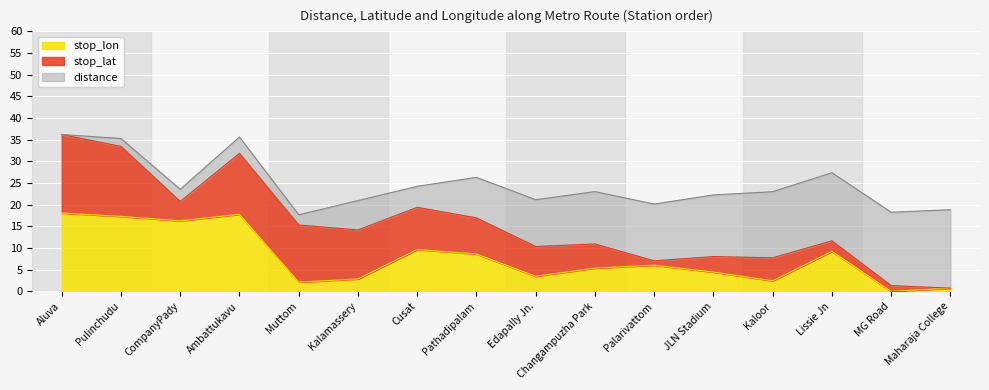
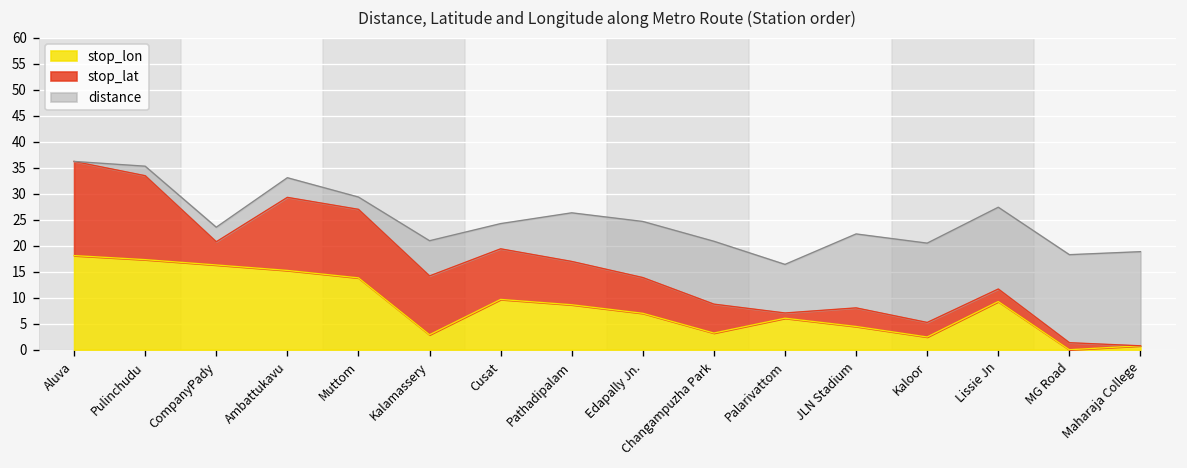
  {
    "stop_lon": {
      "Aluva": 18,
      "Pulinchudu": 17,
      "CompanyPady": 16,
-     "Ambattukavu": 18,
-     "Muttom": 2,
+     "Ambattukavu": 15,
+     "Muttom": 14,
      "Kalamassery": 3,
      "Cusat": 10,
      "Pathadipalam": 9,
-     "Edapally Jn.": 4,
-     "Changampuzha Park": 5,
+     "Edapally Jn.": 7,
+     "Changampuzha Park": 3,
      "Palarivattom": 6,
      "JLN Stadium": 4,
      "Kaloor": 2,
      "Lissie Jn": 9,
      "MG Road": 0
    },
    "stop_lat": {
      "Pulinchudu": 16,
      "CompanyPady": 4,
      "Ambattukavu": 14,
      "Muttom": 13,
      "Kalamassery": 11,
      "Cusat": 10,
      "Pathadipalam": 8,
      "Edapally Jn.": 7,
      "Changampuzha Park": 6,
      "Palarivattom": 1,
      "JLN Stadium": 4,
-     "Kaloor": 5,
+     "Kaloor": 3,
      "Lissie Jn": 2,
      "MG Road": 1
    },
    "distance": {
      "Pulinchudu": 2,
      "CompanyPady": 3,
      "Ambattukavu": 4,
      "Muttom": 2,
      "Kalamassery": 7,
      "Cusat": 5,
      "Pathadipalam": 9,
      "Edapally Jn.": 11,
      "Changampuzha Park": 12,
-     "Palarivattom": 13,
+     "Palarivattom": 9,
      "JLN Stadium": 14,
      "Kaloor": 15,
      "Lissie Jn": 16,
      "MG Road": 17,
      "Maharaja College": 18
    }
  }
